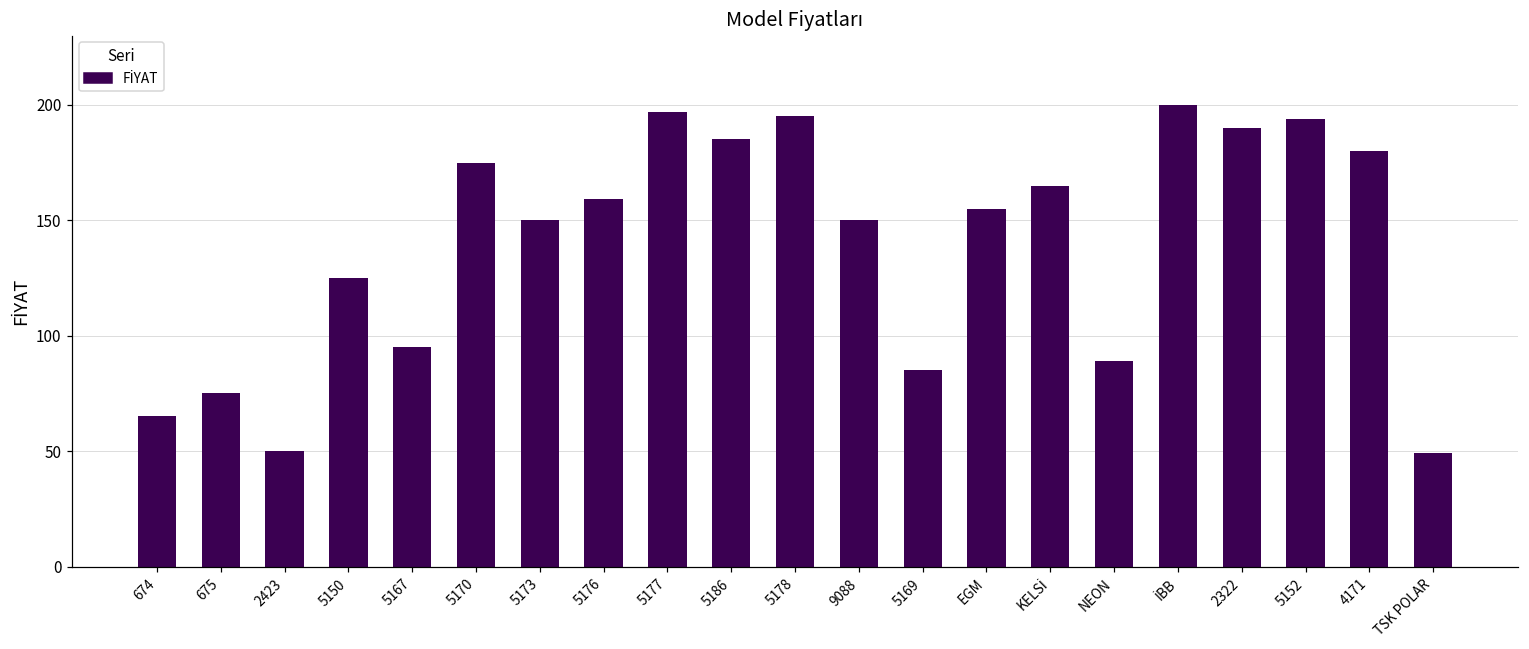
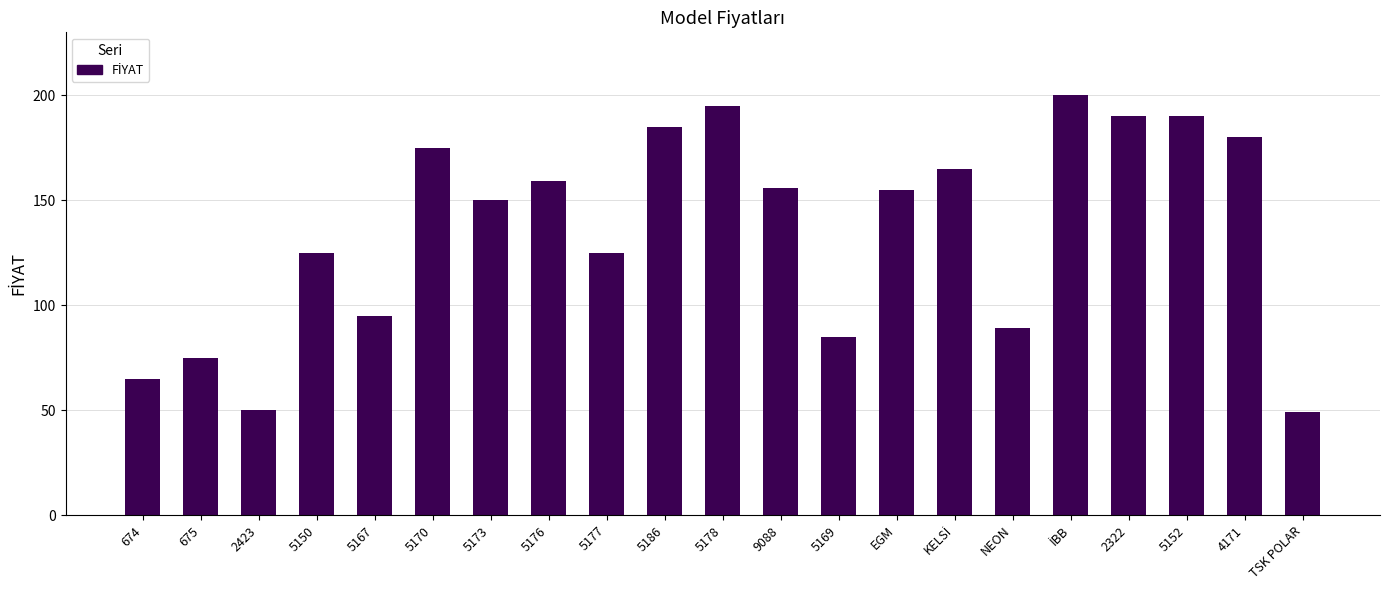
  {
    "674": 65,
    "675": 75,
    "2423": 50,
    "5150": 125,
    "5167": 95,
    "5170": 175,
    "5173": 150,
    "5176": 159,
-   "5177": 197,
+   "5177": 125,
    "5186": 185,
    "5178": 195,
-   "9088": 150,
+   "9088": 156,
    "5169": 85,
    "EGM": 155,
    "KELSİ": 165,
    "NEON": 89,
    "İBB": 200,
    "2322": 190,
-   "5152": 194,
+   "5152": 190,
    "4171": 180,
    "TSK POLAR": 49
  }
